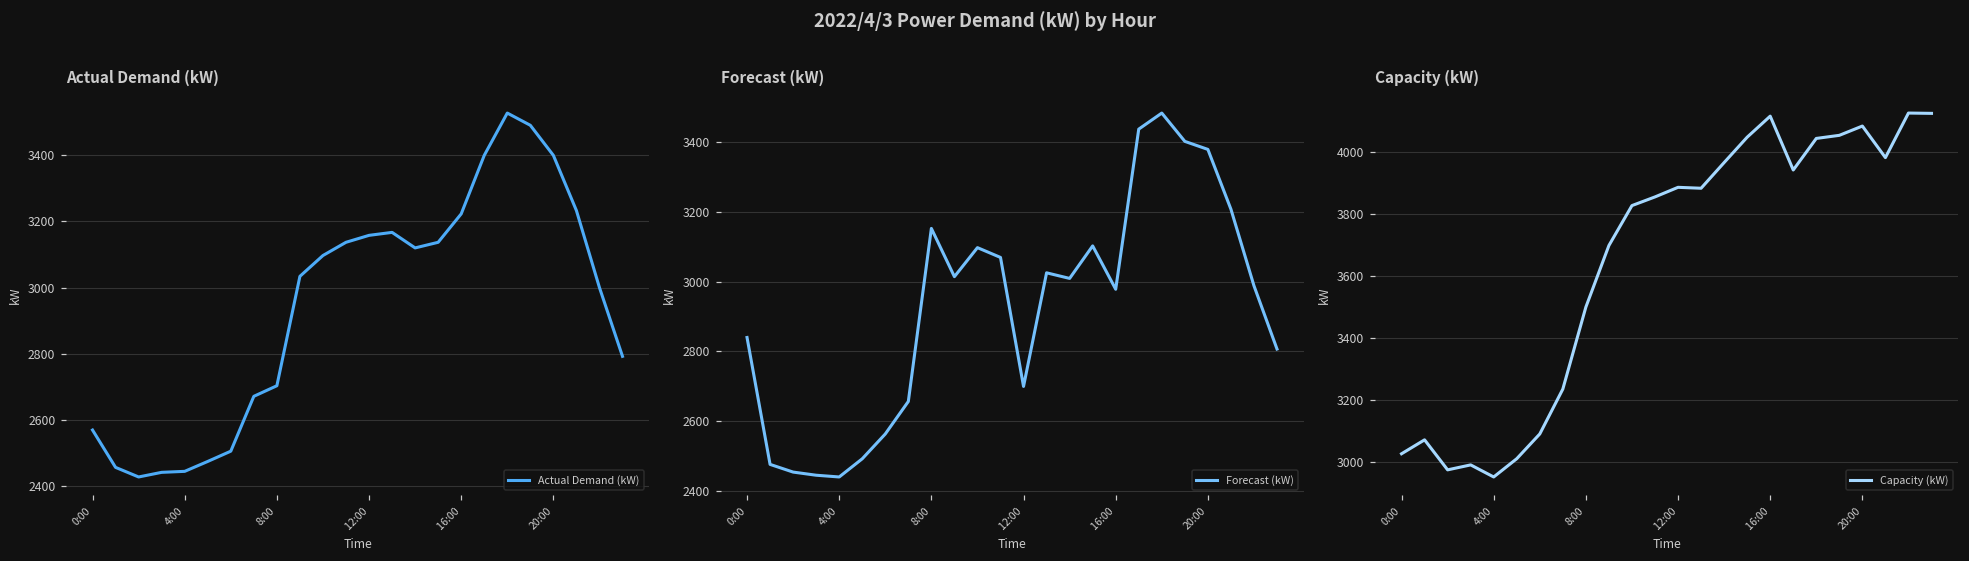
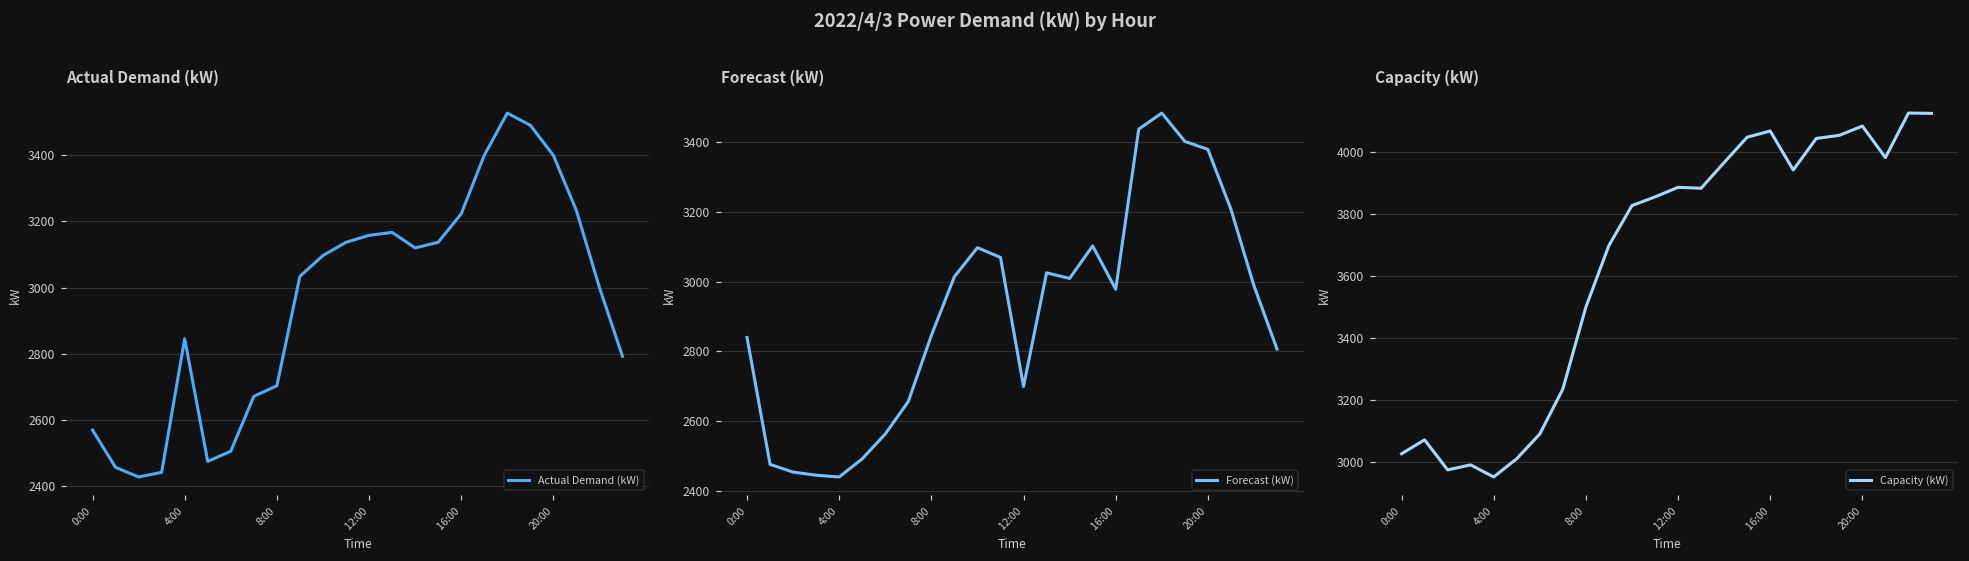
  {
    "Actual Demand (kW)": {
      "0:00": 2570,
-     "4:00": 2440,
+     "4:00": 2850,
      "8:00": 2700,
      "12:00": 3160,
      "16:00": 3220,
      "20:00": 3400
    },
    "Forecast (kW)": {
      "0:00": 2840,
      "4:00": 2440,
-     "8:00": 3150,
+     "8:00": 2850,
      "12:00": 2700,
      "16:00": 2980,
      "20:00": 3380
    },
    "Capacity (kW)": {
      "0:00": 3030,
      "4:00": 2950,
      "8:00": 3500,
      "12:00": 3890,
-     "16:00": 4120,
+     "16:00": 4070,
      "20:00": 4090
    }
  }
